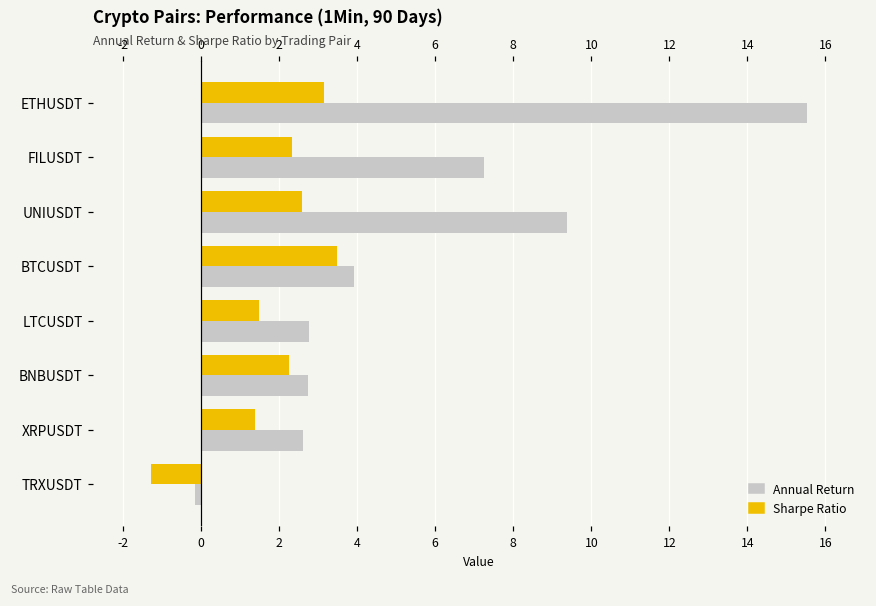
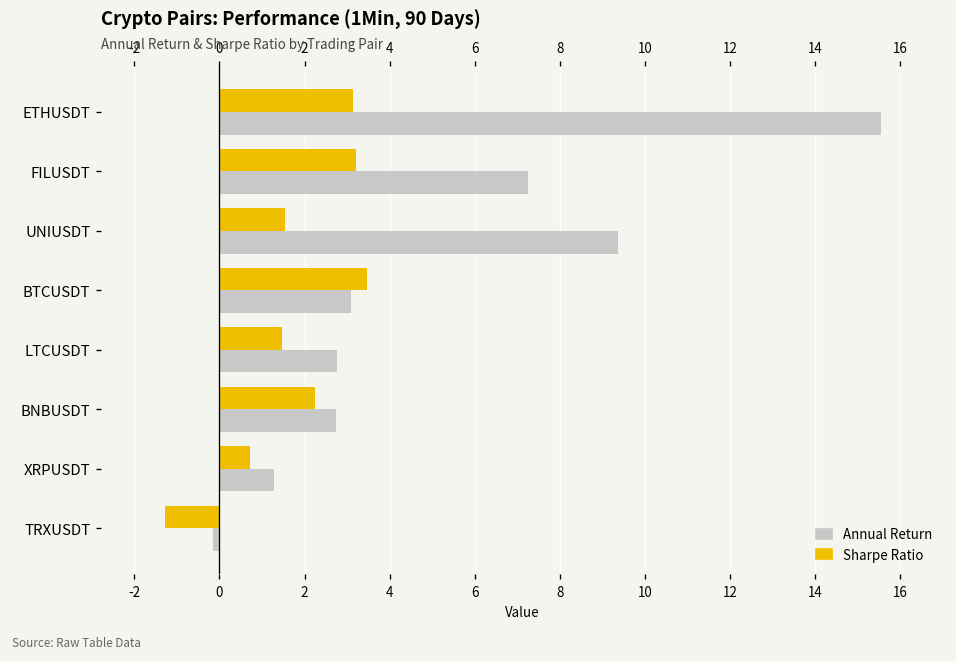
  {
    "Annual Return": {
      "ETHUSDT": 15.5,
      "FILUSDT": 7.3,
      "UNIUSDT": 9.4,
-     "BTCUSDT": 3.9,
+     "BTCUSDT": 3.1,
      "LTCUSDT": 2.8,
      "BNBUSDT": 2.7,
-     "XRPUSDT": 2.6,
+     "XRPUSDT": 1.3,
      "TRXUSDT": -0.2
    },
    "Sharpe Ratio": {
      "ETHUSDT": 3.1,
-     "FILUSDT": 2.3,
-     "UNIUSDT": 2.6,
+     "FILUSDT": 3.2,
+     "UNIUSDT": 1.5,
      "BTCUSDT": 3.5,
      "LTCUSDT": 1.5,
      "BNBUSDT": 2.2,
-     "XRPUSDT": 1.4,
+     "XRPUSDT": 0.7,
      "TRXUSDT": -1.3
    }
  }
